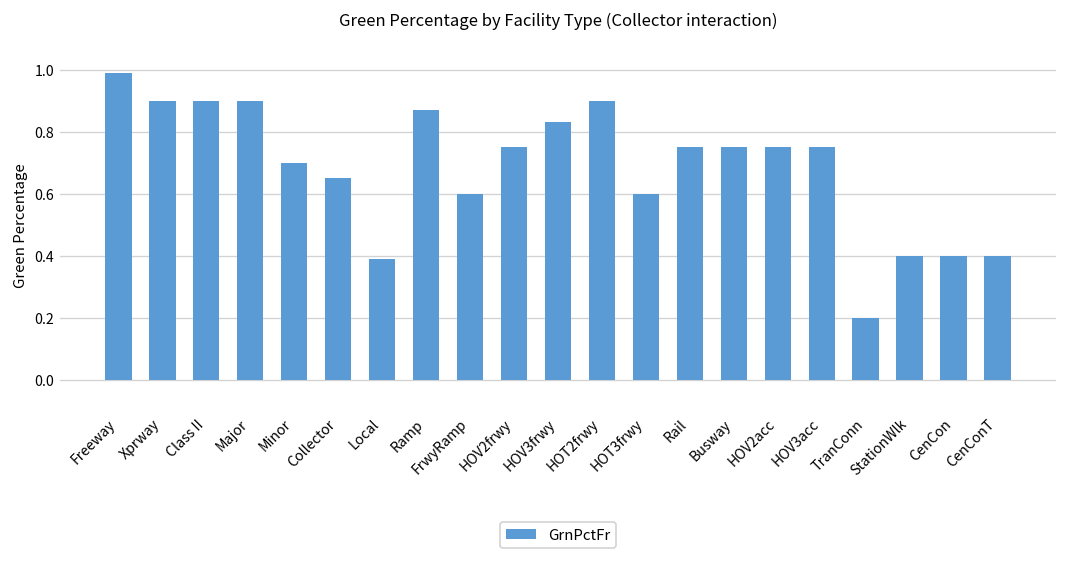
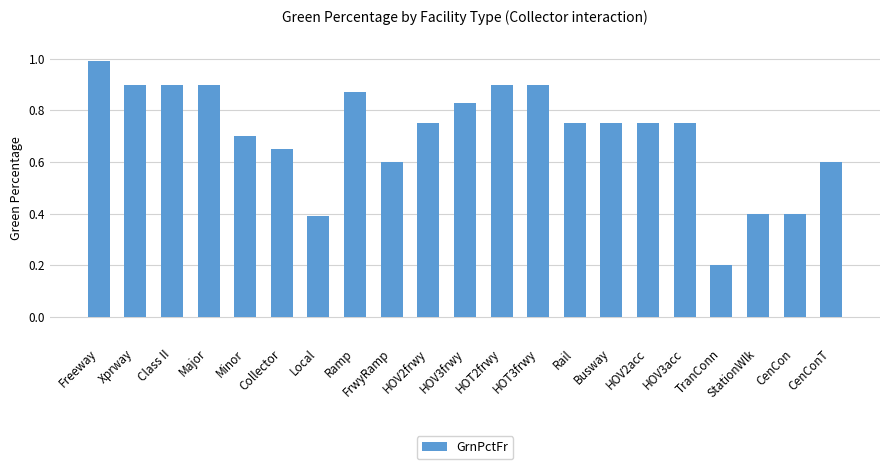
  {
    "Freeway": 0.99,
    "Xprway": 0.9,
    "Class II": 0.9,
    "Major": 0.9,
    "Minor": 0.7,
    "Collector": 0.65,
    "Local": 0.39,
    "Ramp": 0.87,
    "FrwyRamp": 0.6,
    "HOV2frwy": 0.75,
    "HOV3frwy": 0.83,
    "HOT2frwy": 0.9,
-   "HOT3frwy": 0.6,
+   "HOT3frwy": 0.9,
    "Rail": 0.75,
    "Busway": 0.75,
    "HOV2acc": 0.75,
    "HOV3acc": 0.75,
    "TranConn": 0.2,
    "StationWlk": 0.4,
    "CenCon": 0.4,
-   "CenConT": 0.4
+   "CenConT": 0.6
  }
